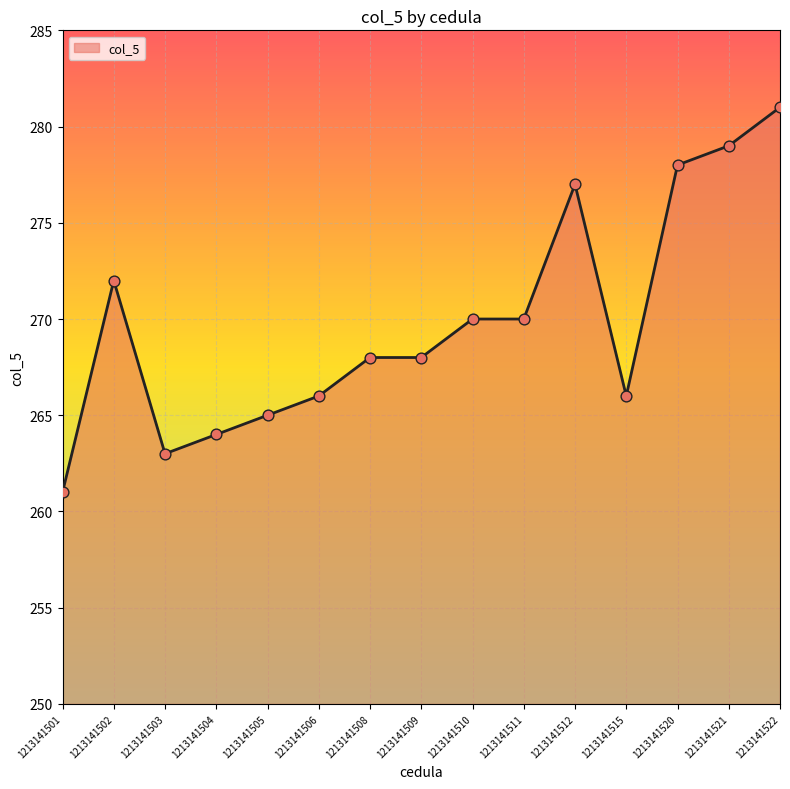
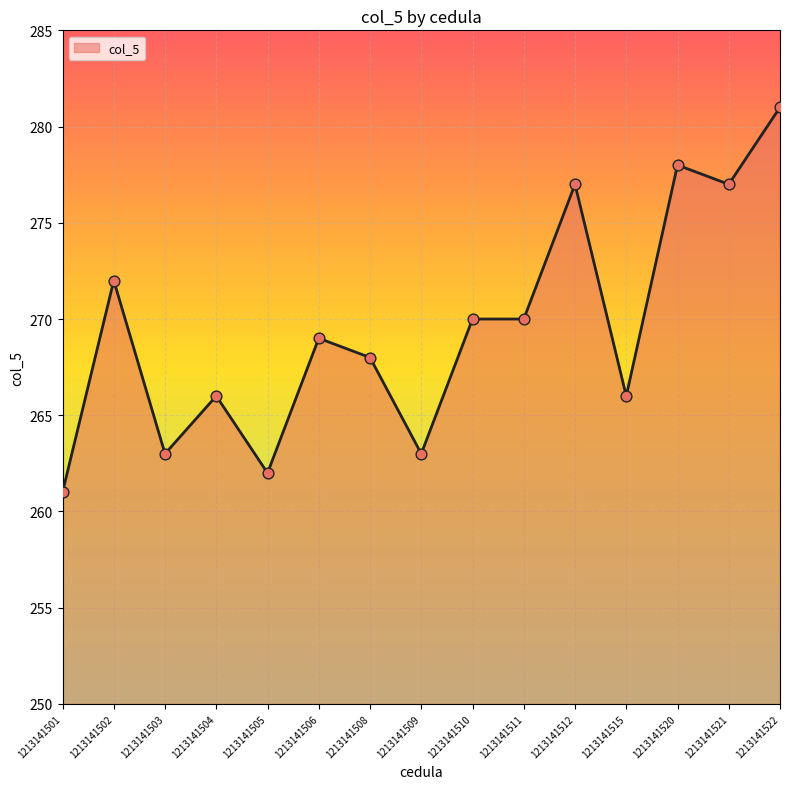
  {
    "1213141501": 261,
    "1213141502": 272,
    "1213141503": 263,
-   "1213141504": 264,
-   "1213141505": 265,
-   "1213141506": 266,
+   "1213141504": 266,
+   "1213141505": 262,
+   "1213141506": 269,
    "1213141508": 268,
-   "1213141509": 268,
+   "1213141509": 263,
    "1213141510": 270,
    "1213141511": 270,
    "1213141512": 277,
    "1213141515": 266,
    "1213141520": 278,
-   "1213141521": 279,
+   "1213141521": 277,
    "1213141522": 281
  }
